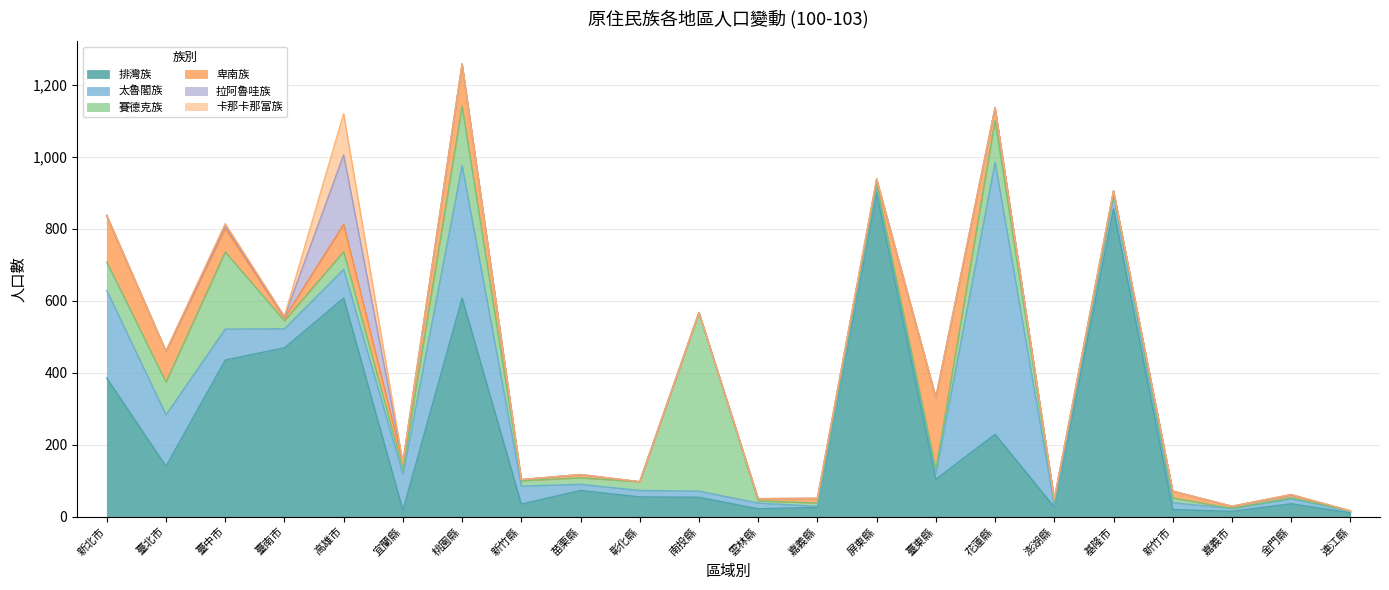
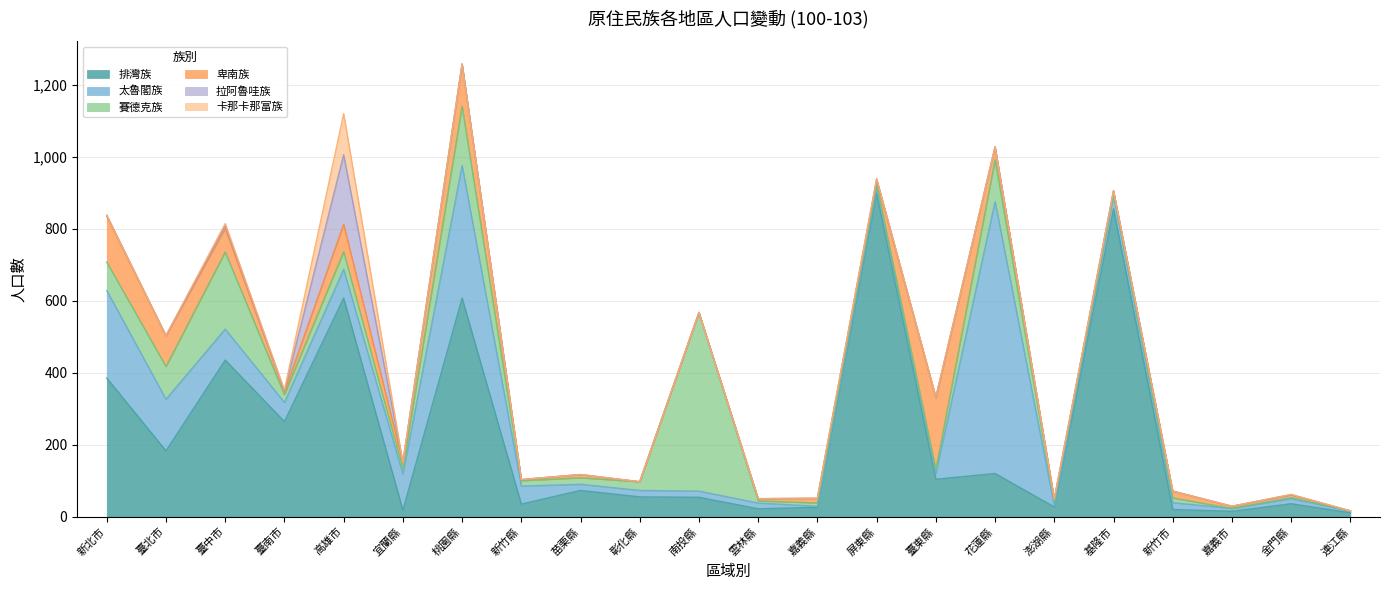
  {
    "排灣族": {
      "新北市": 390,
-     "臺北市": 140,
+     "臺北市": 180,
      "臺中市": 440,
-     "臺南市": 470,
+     "臺南市": 260,
      "高雄市": 610,
      "宜蘭縣": 20,
      "桃園縣": 610,
      "新竹縣": 40,
      "苗栗縣": 70,
      "彰化縣": 60,
      "南投縣": 50,
      "雲林縣": 20,
      "屏東縣": 900,
      "臺東縣": 100,
-     "花蓮縣": 230,
+     "花蓮縣": 120,
      "基隆市": 860,
      "新竹市": 20,
      "嘉義市": 20,
      "金門縣": 40
    },
    "賽德克族": {
      "新北市": 80,
      "臺北市": 90,
      "臺中市": 210,
      "臺南市": 20,
      "高雄市": 50,
      "宜蘭縣": 20,
      "桃園縣": 170,
      "苗栗縣": 20,
      "嘉義縣": 10,
      "屏東縣": 10,
      "臺東縣": 10,
      "花蓮縣": 120,
      "澎湖縣": 10,
      "新竹市": 10
    }
  }
